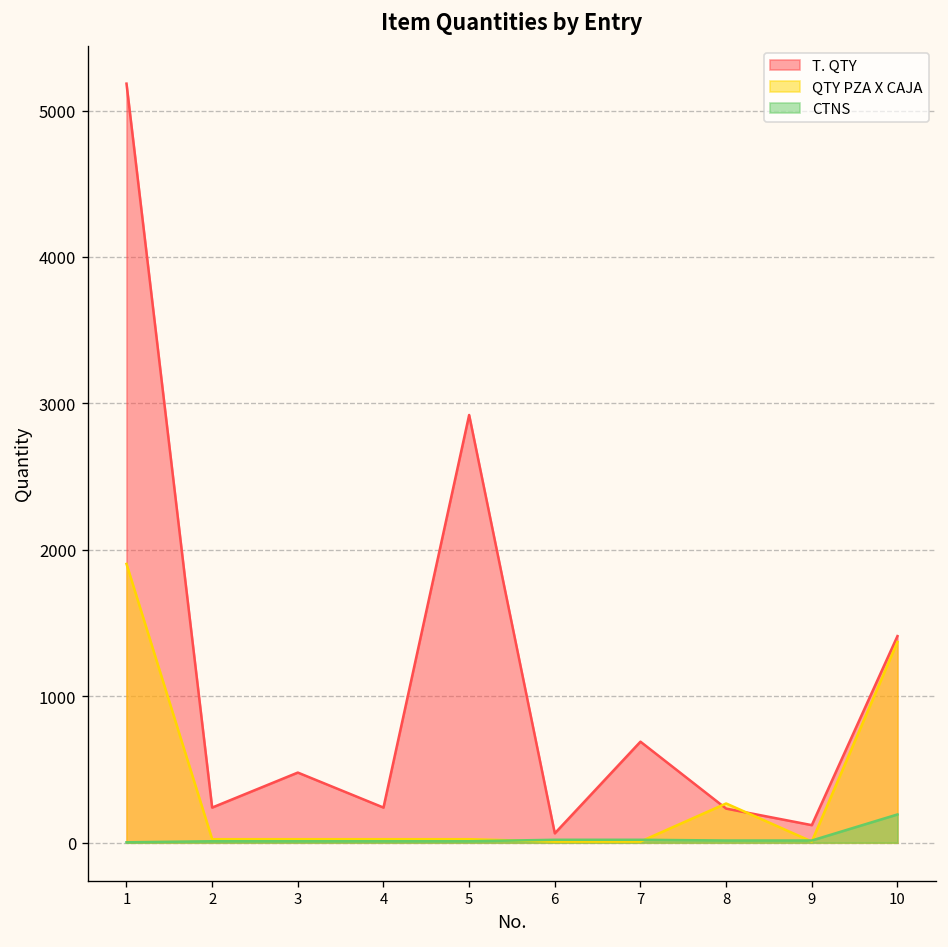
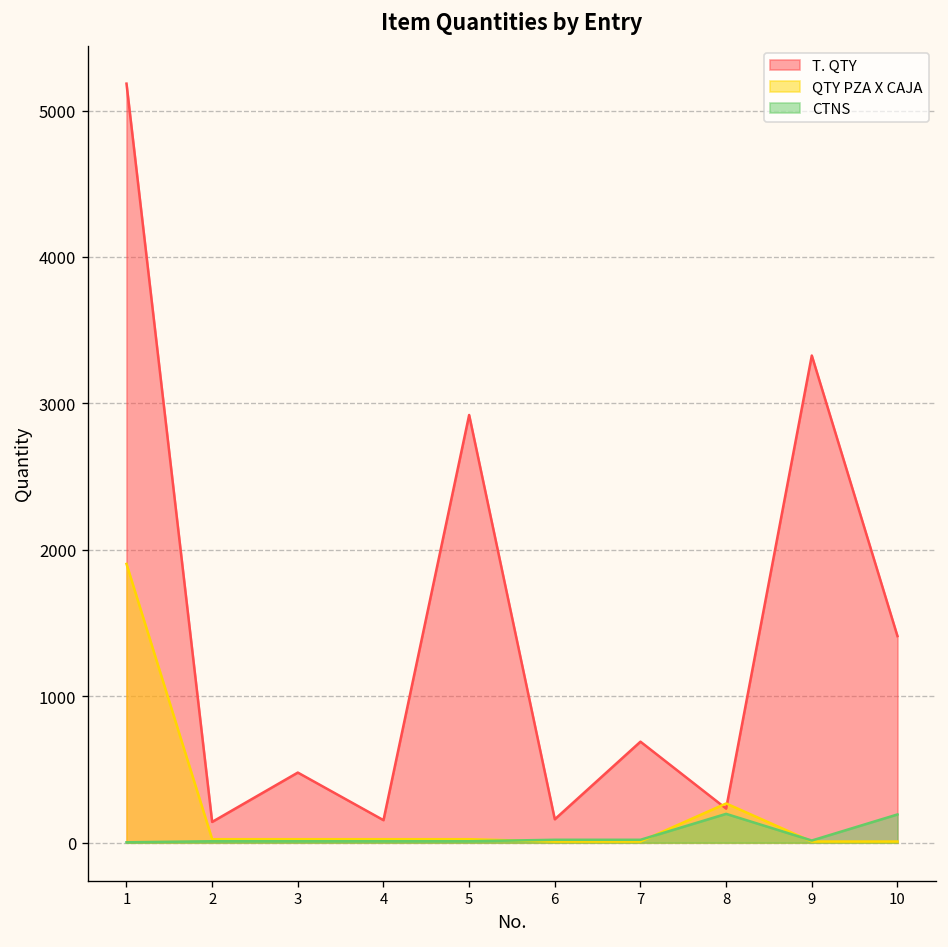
  {
    "T. QTY": {
      "1": 5180,
-     "2": 240,
+     "2": 140,
      "3": 480,
-     "4": 240,
+     "4": 150,
      "5": 2920,
-     "6": 60,
+     "6": 160,
      "7": 690,
      "8": 230,
-     "9": 120,
+     "9": 3330,
      "10": 1410
    },
    "QTY PZA X CAJA": {
      "1": 1900,
      "8": 270,
-     "10": 1370
+     "10": 10
    },
    "CTNS": {
      "1": 0,
-     "8": 20,
+     "8": 200,
      "10": 190
    }
  }
